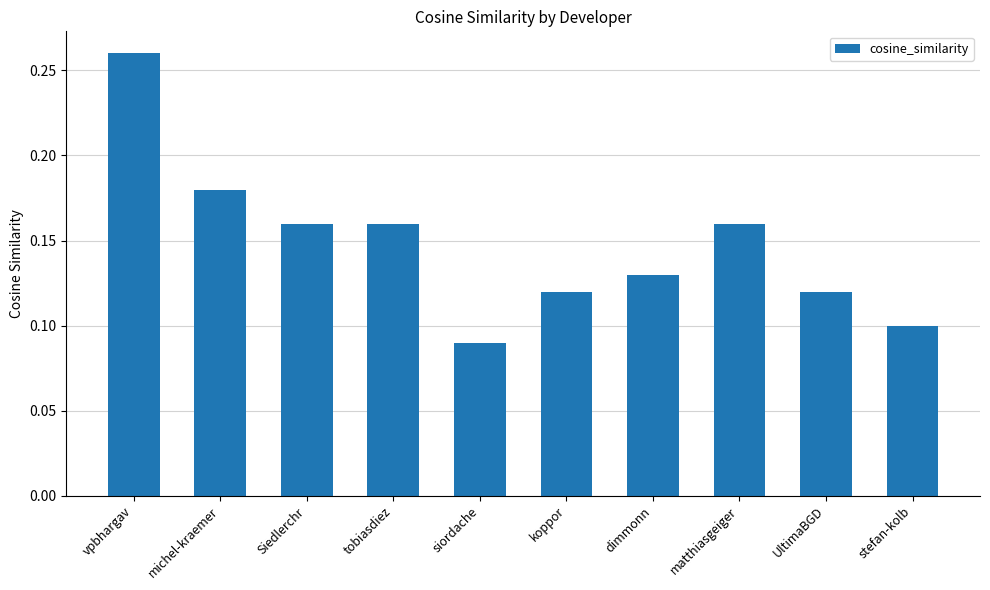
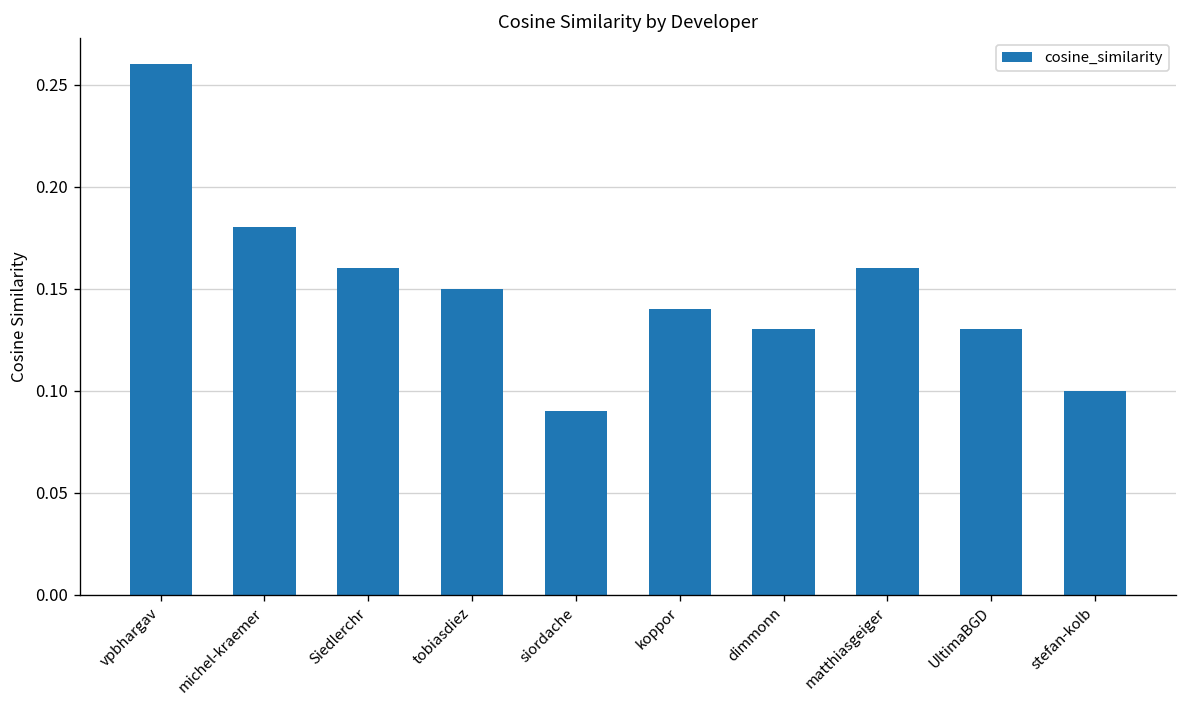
  {
    "vpbhargav": 0.26,
    "michel-kraemer": 0.18,
    "Siedlerchr": 0.16,
-   "tobiasdiez": 0.16,
+   "tobiasdiez": 0.15,
    "siordache": 0.09,
-   "koppor": 0.12,
+   "koppor": 0.14,
    "dimmonn": 0.13,
    "matthiasgeiger": 0.16,
-   "UltimaBGD": 0.12,
+   "UltimaBGD": 0.13,
    "stefan-kolb": 0.10
  }
